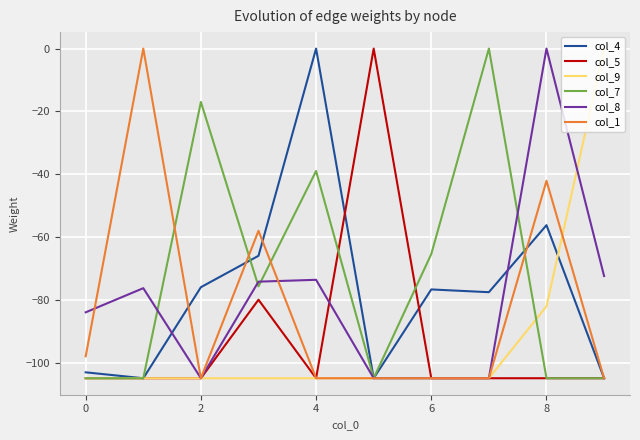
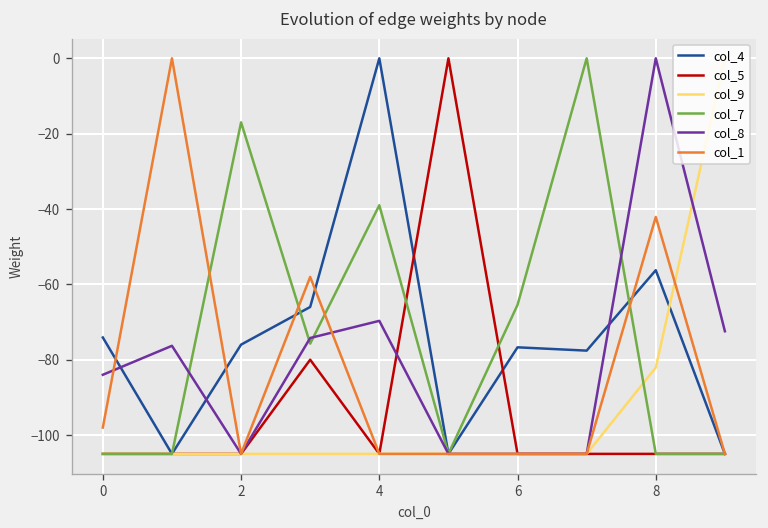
  {
    "col_4": {
-     "0": -103,
+     "0": -74,
      "2": -76,
      "4": 0,
      "6": -77,
      "8": -56
    },
    "col_9": {
      "8": -82
    },
    "col_7": {
      "2": -17,
      "4": -39,
      "6": -65
    },
    "col_8": {
      "0": -84,
-     "4": -74,
+     "4": -70,
      "8": 0
    },
    "col_1": {
      "0": -98,
      "8": -42
    }
  }
